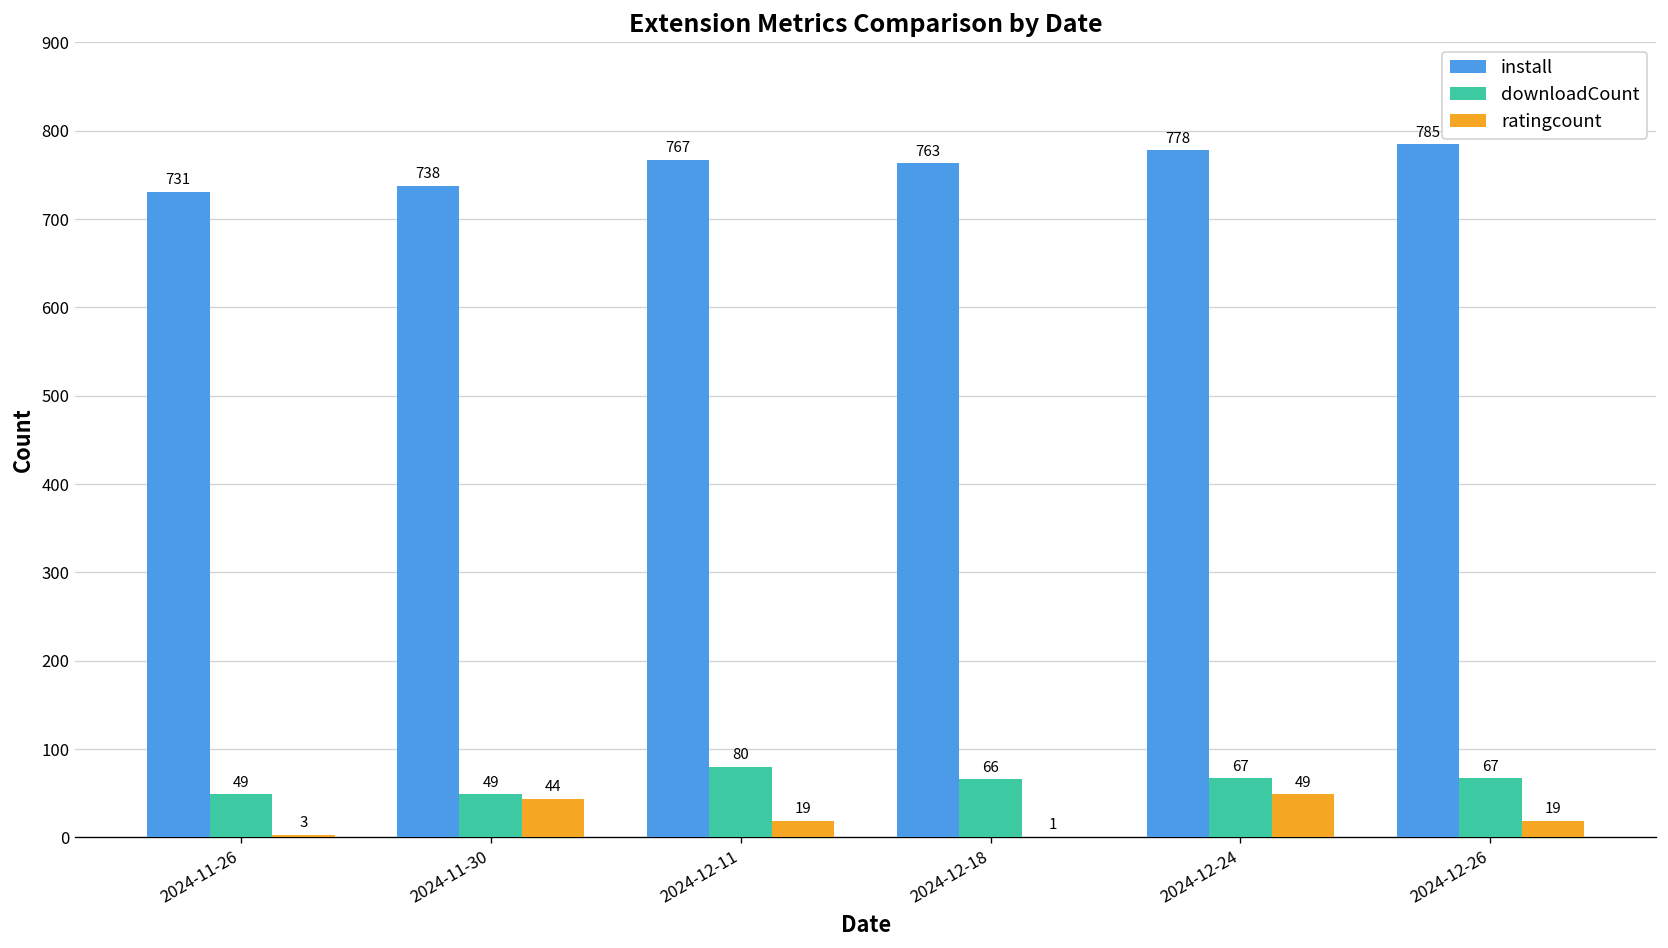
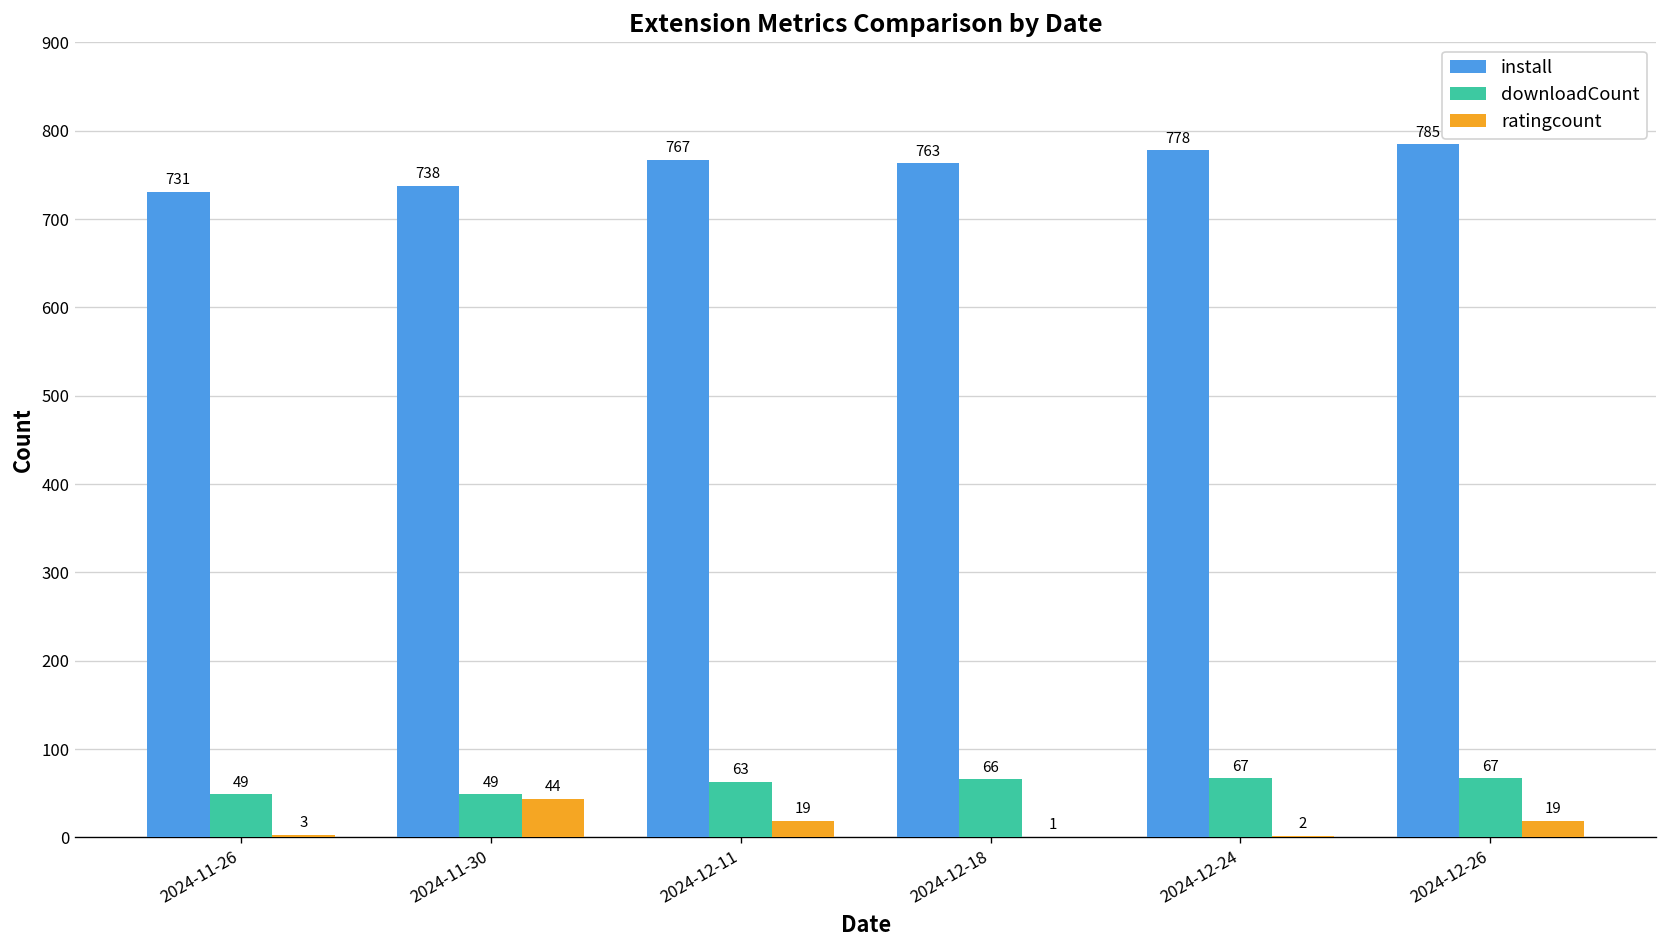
  {
    "install": {
      "2024-11-26": 731,
      "2024-11-30": 738,
      "2024-12-11": 767,
      "2024-12-18": 763,
      "2024-12-24": 778,
      "2024-12-26": 785
    },
    "downloadCount": {
      "2024-11-26": 49,
      "2024-11-30": 49,
-     "2024-12-11": 80,
+     "2024-12-11": 63,
      "2024-12-18": 66,
      "2024-12-24": 67,
      "2024-12-26": 67
    },
    "ratingcount": {
      "2024-11-26": 3,
      "2024-11-30": 44,
      "2024-12-11": 19,
      "2024-12-18": 1,
-     "2024-12-24": 49,
+     "2024-12-24": 2,
      "2024-12-26": 19
    }
  }
